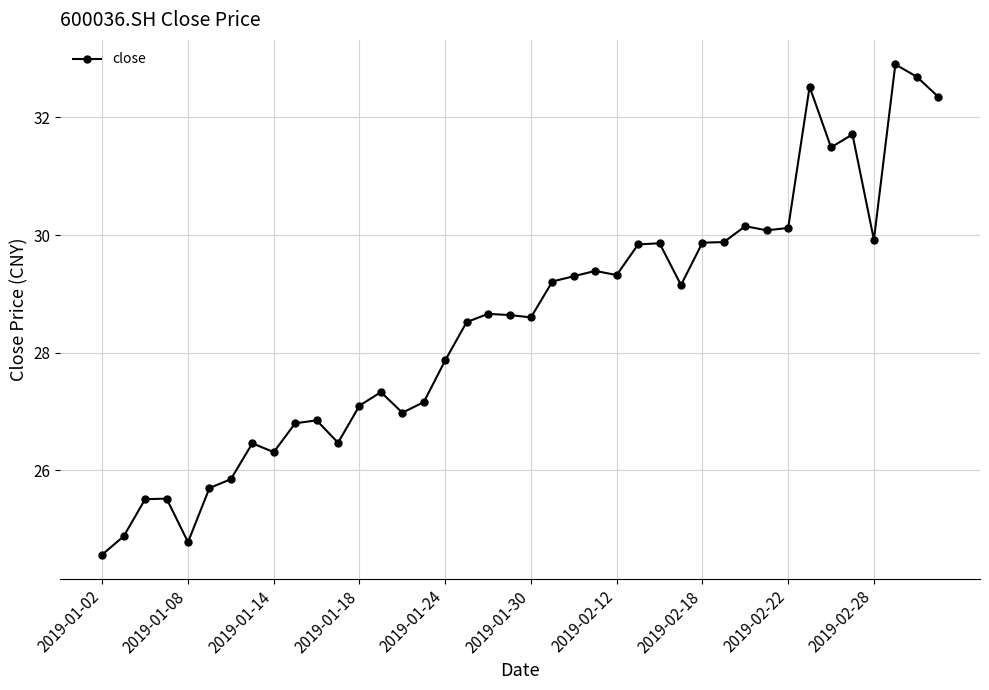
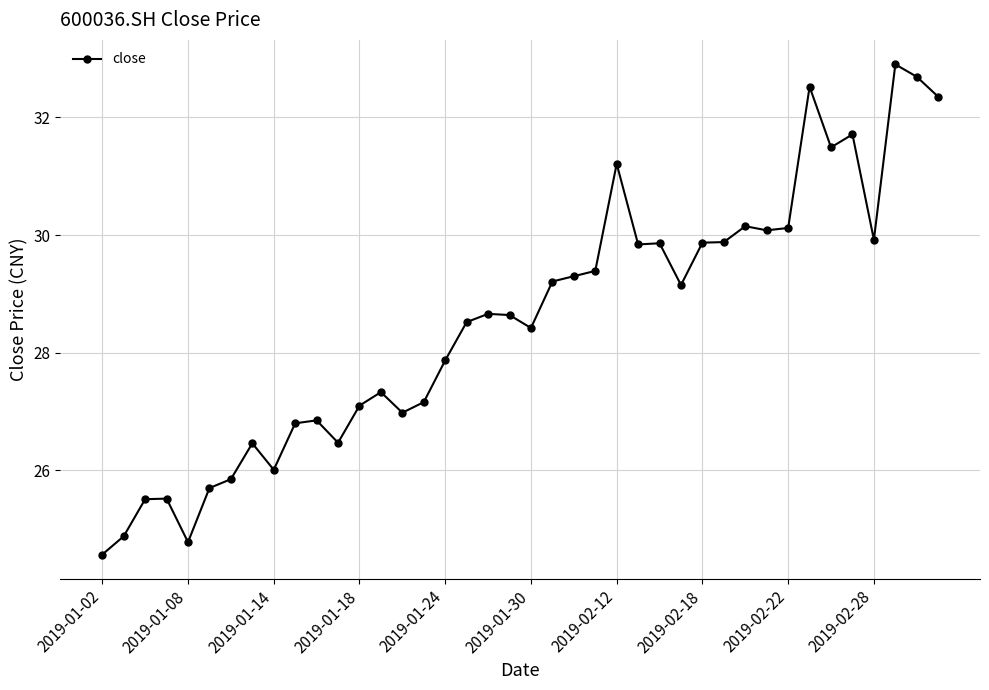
  {
    "2019-01-02": 24.6,
    "2019-01-08": 24.8,
-   "2019-01-14": 26.3,
+   "2019-01-14": 26.0,
    "2019-01-18": 27.1,
    "2019-01-24": 27.9,
-   "2019-01-30": 28.6,
-   "2019-02-12": 29.3,
+   "2019-01-30": 28.4,
+   "2019-02-12": 31.2,
    "2019-02-18": 29.9,
    "2019-02-22": 30.1,
    "2019-02-28": 29.9
  }
